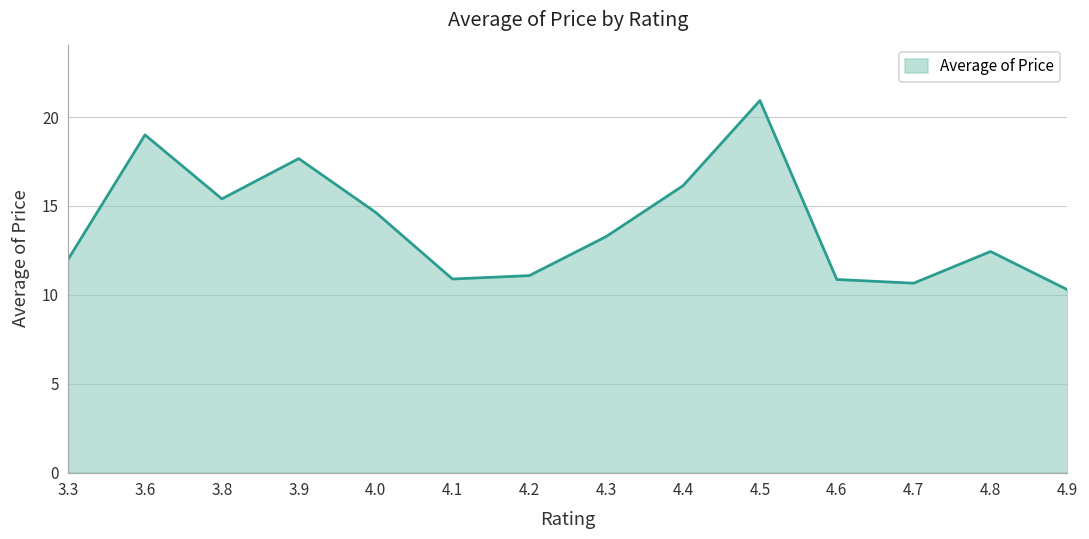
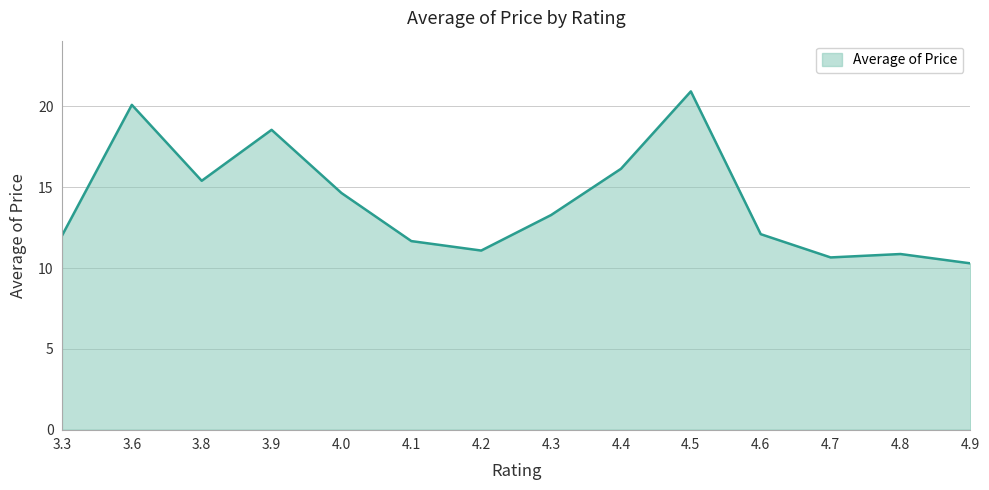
  {
    "3.3": 12.0,
-   "3.6": 19.0,
+   "3.6": 20.1,
    "3.8": 15.4,
-   "3.9": 17.7,
+   "3.9": 18.6,
    "4.0": 14.6,
-   "4.1": 10.9,
+   "4.1": 11.7,
    "4.2": 11.1,
    "4.3": 13.3,
    "4.4": 16.1,
    "4.5": 20.9,
-   "4.6": 10.9,
+   "4.6": 12.1,
    "4.7": 10.7,
-   "4.8": 12.4,
+   "4.8": 10.9,
    "4.9": 10.3
  }
